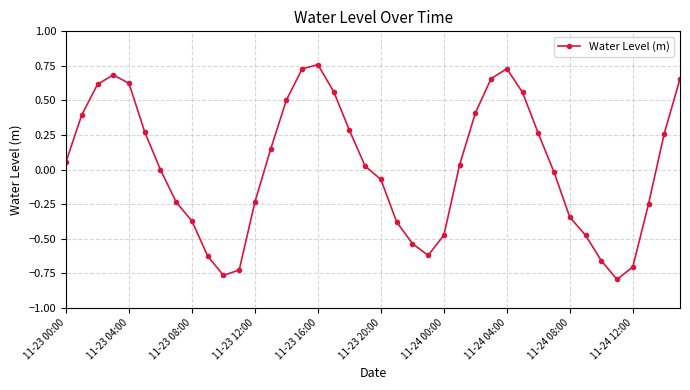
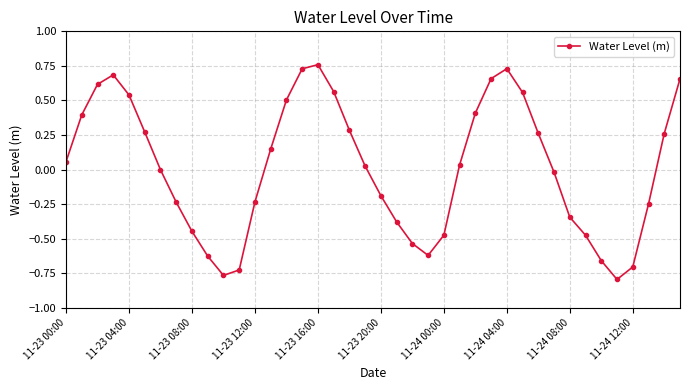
  {
    "11-23 00:00": 0.06,
-   "11-23 04:00": 0.62,
-   "11-23 08:00": -0.37,
+   "11-23 04:00": 0.54,
+   "11-23 08:00": -0.45,
    "11-23 12:00": -0.23,
    "11-23 16:00": 0.76,
-   "11-23 20:00": -0.07,
+   "11-23 20:00": -0.19,
    "11-24 00:00": -0.47,
    "11-24 04:00": 0.73,
    "11-24 08:00": -0.34,
    "11-24 12:00": -0.70
  }
